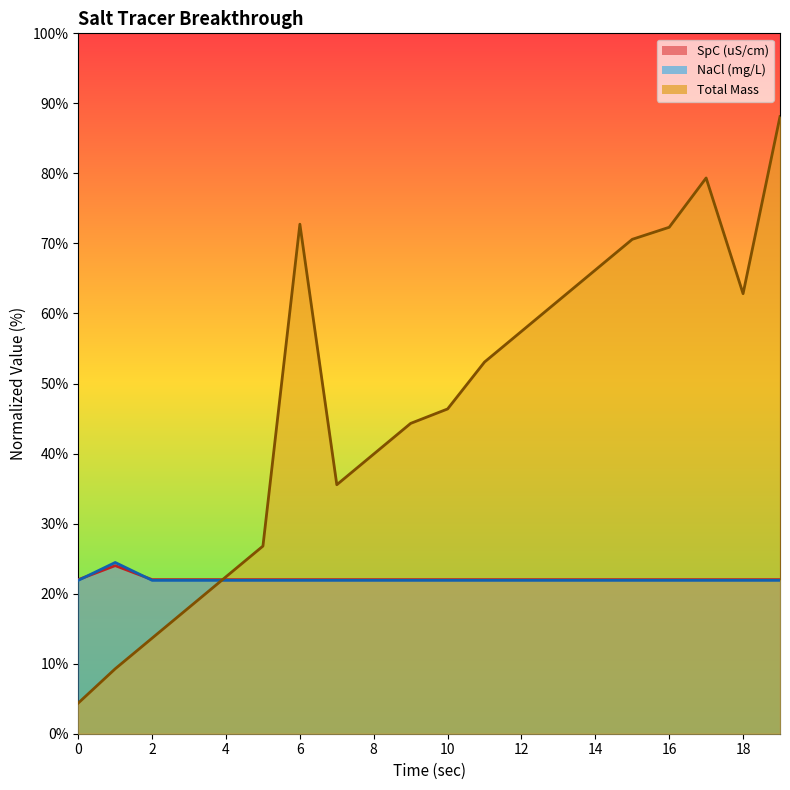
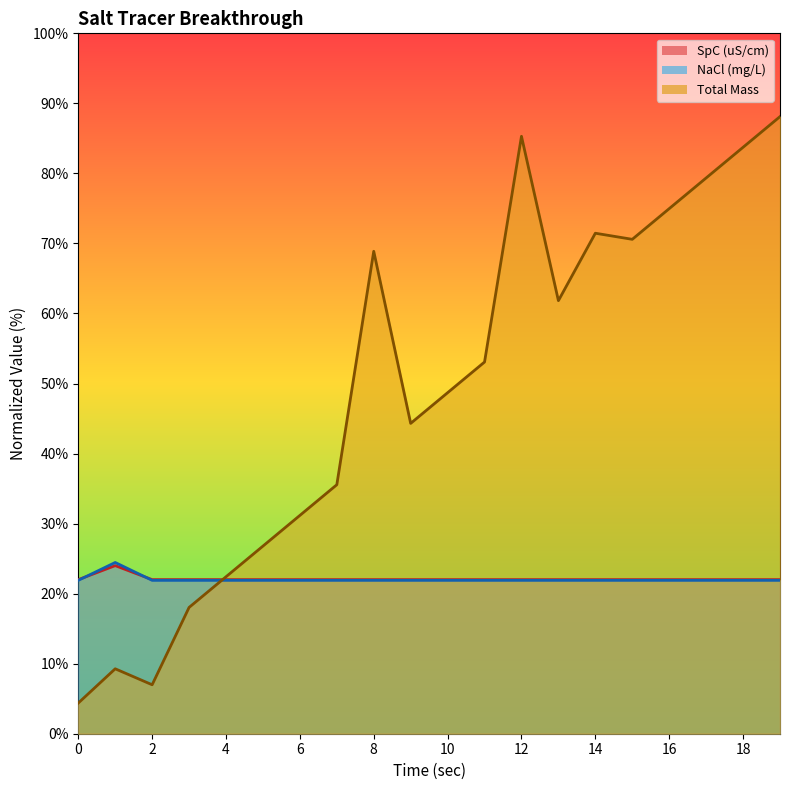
  {
    "Total Mass": {
      "0": "4%",
-     "2": "14%",
+     "2": "7%",
      "4": "22%",
-     "6": "73%",
-     "8": "40%",
-     "10": "46%",
-     "12": "57%",
-     "14": "66%",
-     "16": "72%",
-     "18": "63%"
+     "6": "31%",
+     "8": "69%",
+     "10": "49%",
+     "12": "85%",
+     "14": "71%",
+     "16": "75%",
+     "18": "84%"
    }
  }
